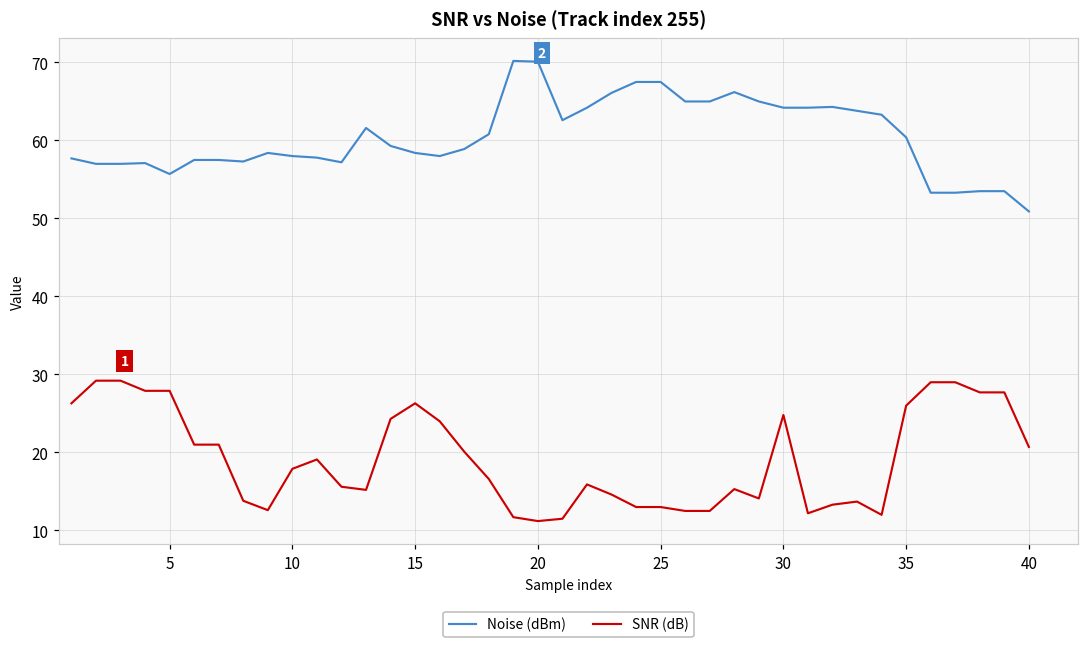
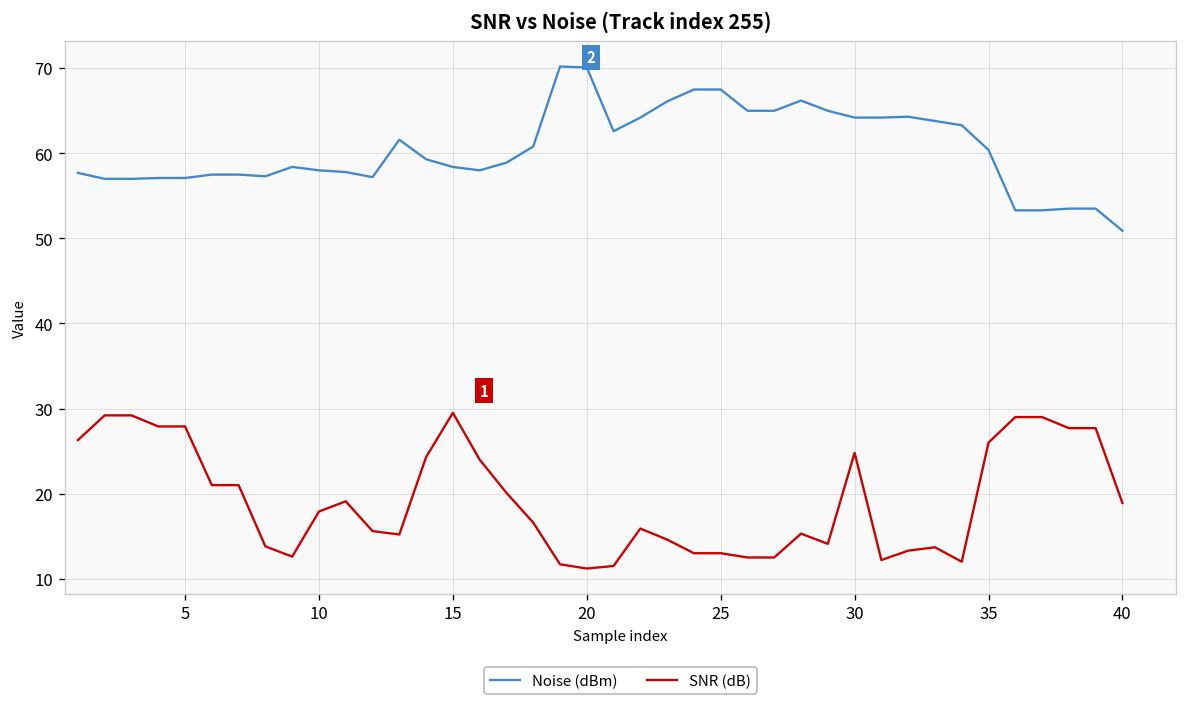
  {
    "Noise (dBm)": {
-     "5": 56,
+     "5": 57,
      "10": 58,
      "15": 58,
      "25": 68,
      "30": 64,
      "35": 60,
      "40": 51
    },
    "SNR (dB)": {
      "5": 28,
      "10": 18,
-     "15": 26,
+     "15": 30,
      "20": 11,
      "25": 13,
      "30": 25,
      "35": 26,
-     "40": 21
+     "40": 19
    }
  }
